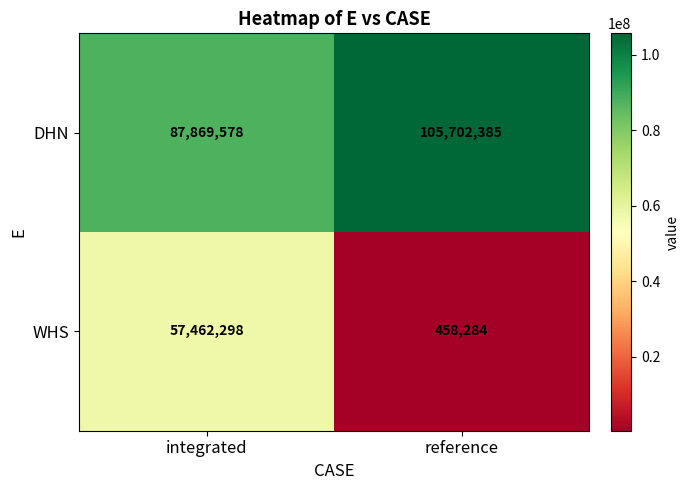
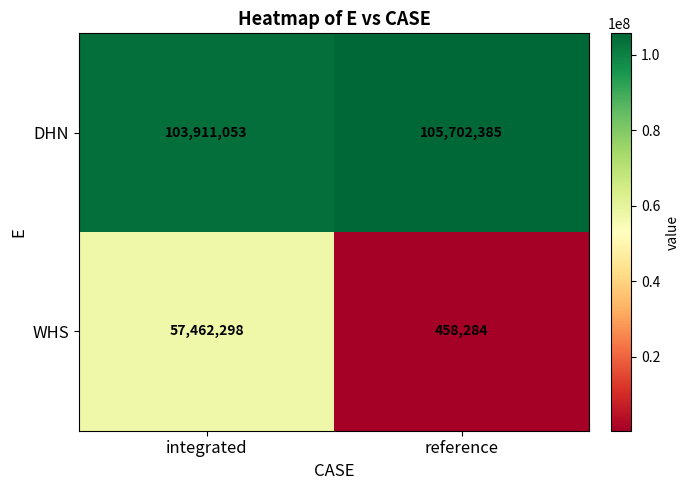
  {
    "DHN": {
-     "integrated": "87,869,578",
+     "integrated": "103,911,053",
      "reference": "105,702,385"
    },
    "WHS": {
      "integrated": "57,462,298",
      "reference": "458,284"
    }
  }
